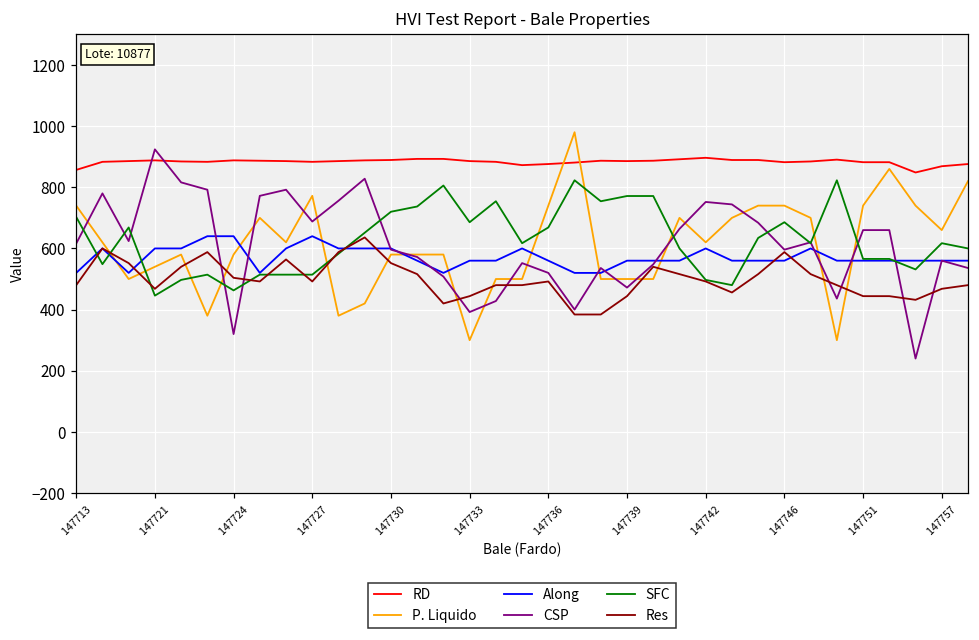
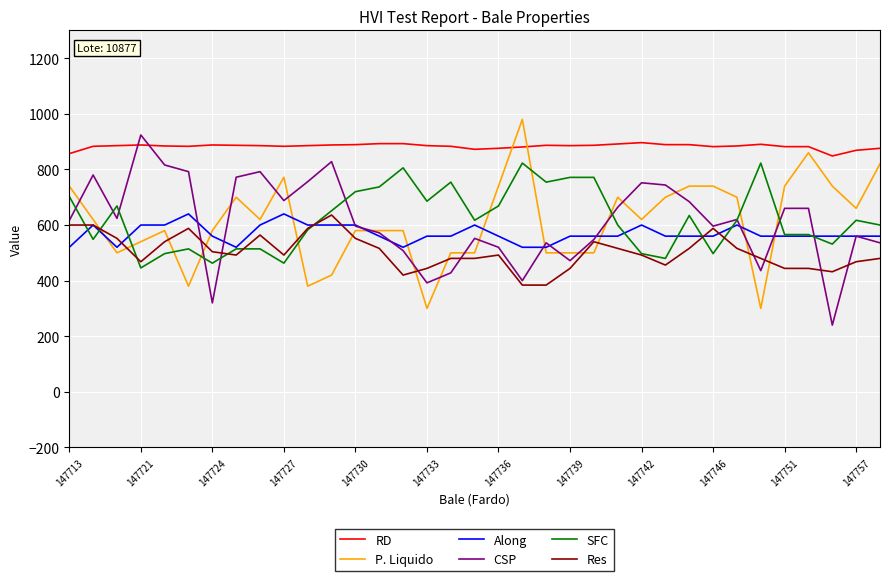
  {
    "RD": {
      "147713": 860,
      "147721": 890,
      "147724": 890,
      "147727": 880,
      "147730": 890,
      "147733": 890,
      "147736": 880,
      "147739": 890,
      "147742": 900,
      "147746": 880,
      "147751": 880,
      "147757": 870
    },
    "P. Liquido": {
      "147713": 740,
      "147721": 540,
      "147724": 580,
      "147727": 770,
      "147730": 580,
      "147733": 300,
      "147736": 740,
      "147739": 500,
      "147742": 620,
      "147746": 740,
      "147751": 740,
      "147757": 660
    },
    "Along": {
      "147713": 520,
      "147721": 600,
-     "147724": 640,
+     "147724": 560,
      "147727": 640,
      "147733": 560,
      "147736": 560,
      "147739": 560,
      "147742": 600,
      "147746": 560
    },
    "CSP": {
      "147713": 620,
      "147721": 920,
      "147724": 320,
      "147727": 690,
      "147733": 390,
      "147736": 520,
      "147739": 470,
      "147742": 750,
      "147751": 660
    },
    "SFC": {
      "147713": 700,
      "147721": 450,
      "147724": 460,
-     "147727": 510,
+     "147727": 460,
      "147730": 720,
      "147733": 690,
      "147736": 670,
      "147739": 770,
-     "147746": 690,
+     "147746": 500,
      "147757": 620
    },
    "Res": {
-     "147713": 480,
+     "147713": 600,
      "147721": 470,
      "147724": 500,
      "147727": 490,
      "147730": 550,
      "147733": 440,
      "147736": 490,
      "147739": 440,
      "147751": 440,
      "147757": 470
    }
  }
